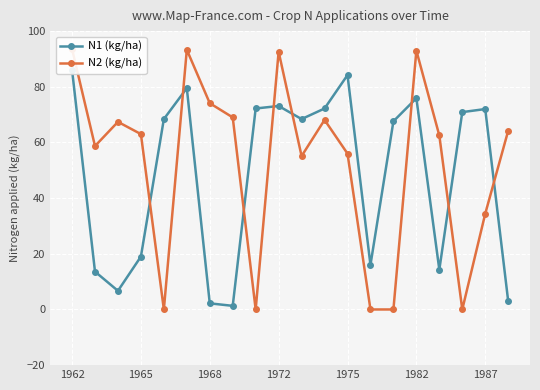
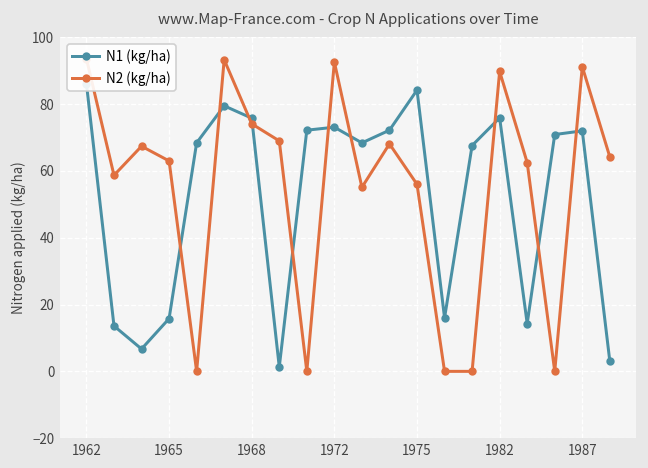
  {
    "N1 (kg/ha)": {
-     "1965": 19,
-     "1968": 2,
+     "1965": 16,
+     "1968": 76,
      "1972": 73,
      "1975": 84,
      "1982": 76,
      "1987": 72
    },
    "N2 (kg/ha)": {
      "1965": 63,
      "1968": 74,
      "1972": 93,
      "1975": 56,
-     "1982": 93,
-     "1987": 34
+     "1982": 90,
+     "1987": 91
    }
  }
